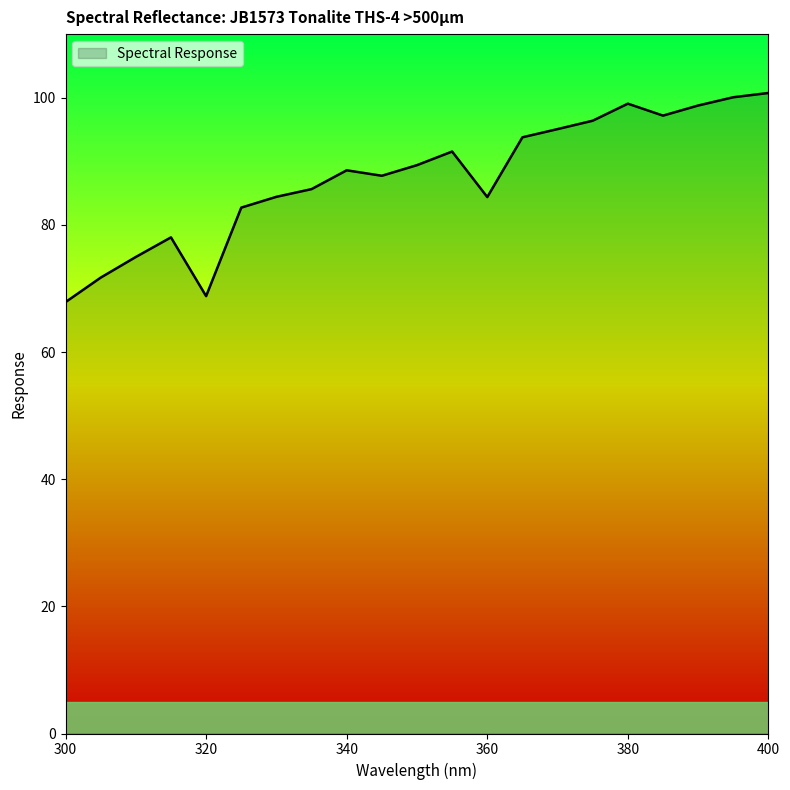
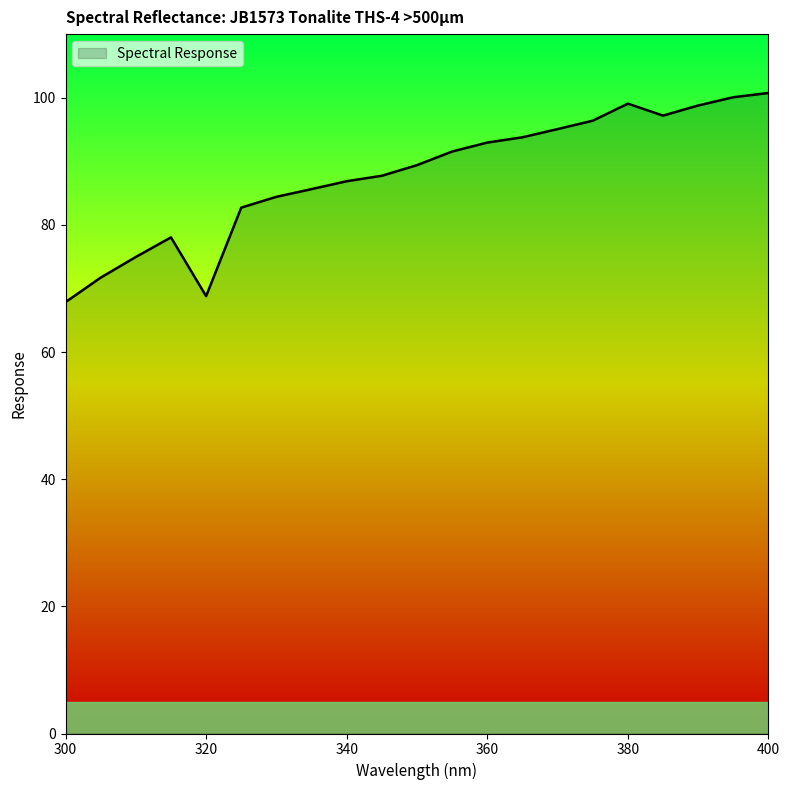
  {
    "300": 68,
    "320": 69,
-   "340": 89,
-   "360": 84,
+   "340": 87,
+   "360": 93,
    "380": 99,
    "400": 101
  }
